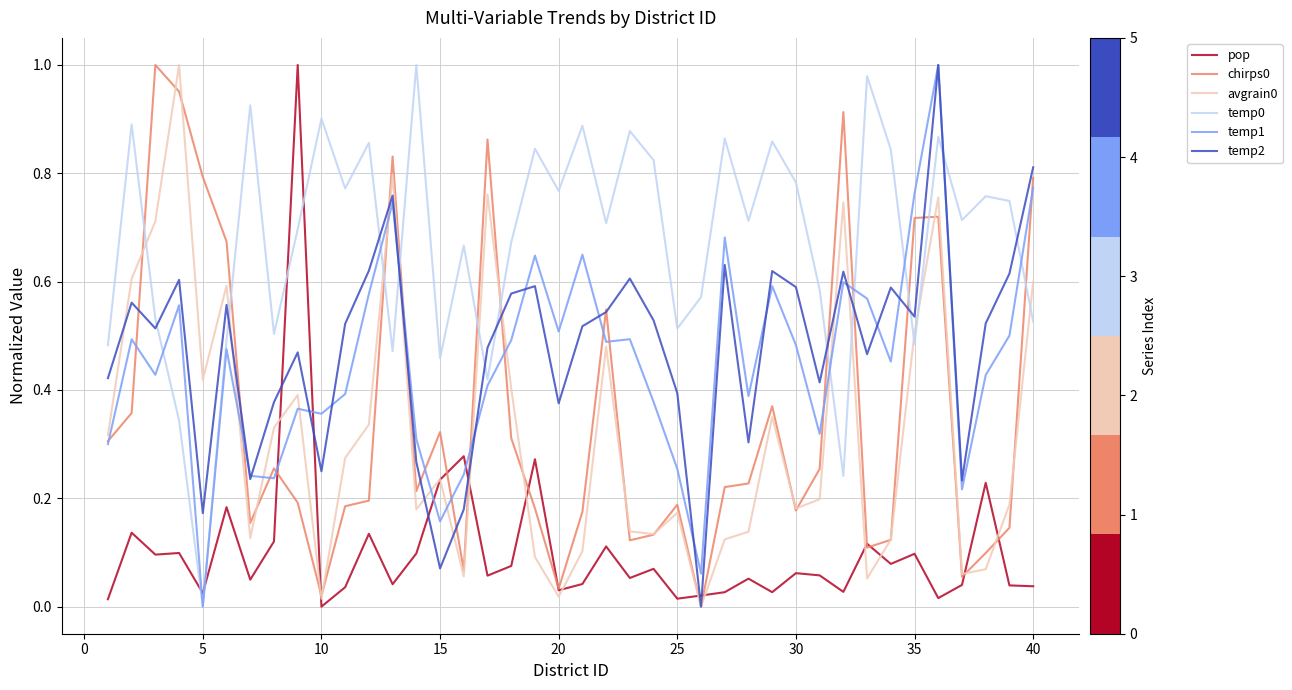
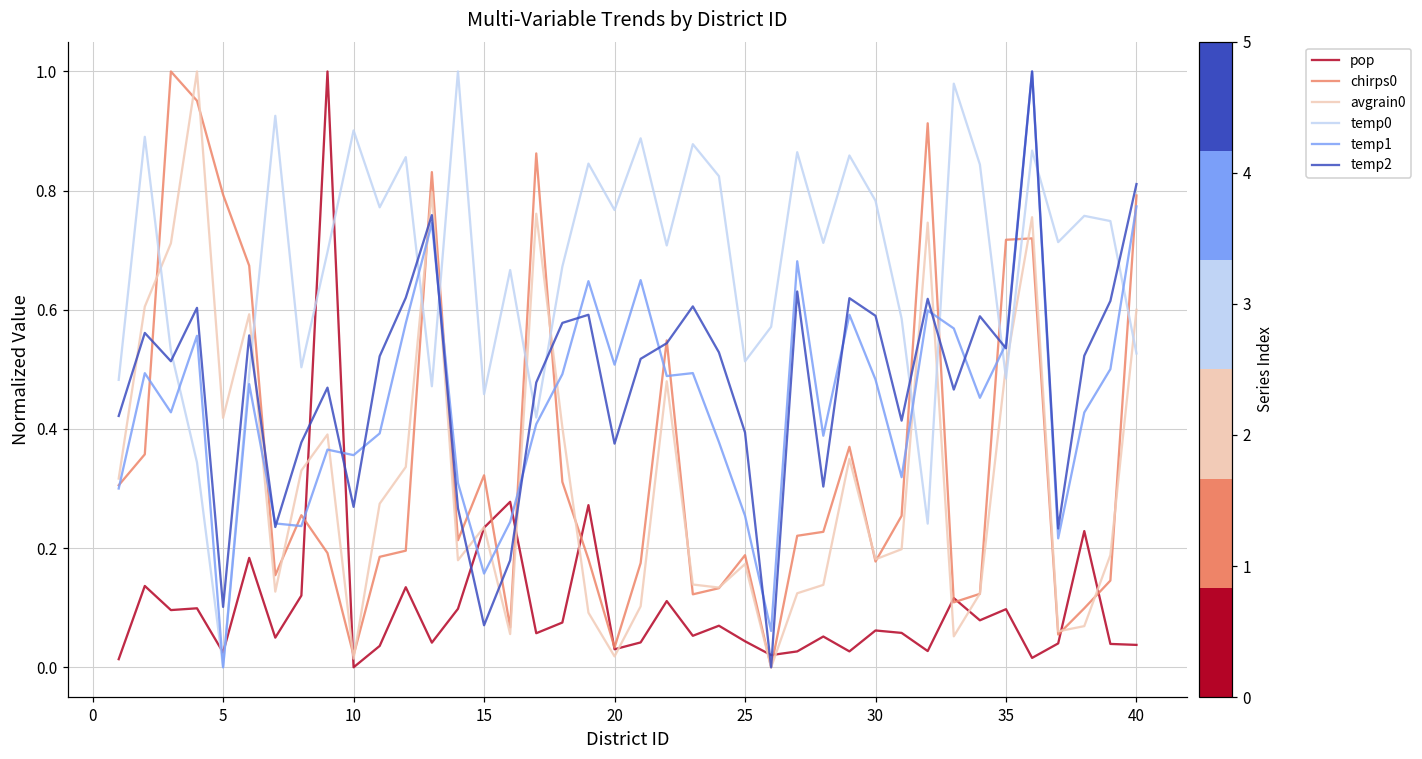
  {
    "pop": {
      "5": 0.02,
      "10": 0.00,
-     "25": 0.01,
+     "25": 0.04,
      "30": 0.06,
      "35": 0.10,
      "40": 0.04
    },
    "chirps0": {
      "5": 0.79,
      "10": 0.02,
      "15": 0.32,
      "25": 0.19,
      "35": 0.72,
      "40": 0.79
    },
    "avgrain0": {
      "5": 0.42,
      "10": 0.01,
      "20": 0.02,
      "25": 0.17,
      "35": 0.51,
      "40": 0.60
    },
    "temp0": {
      "10": 0.90,
      "15": 0.46,
      "20": 0.77,
      "25": 0.51,
      "30": 0.78,
      "35": 0.48,
      "40": 0.53
    },
    "temp1": {
      "10": 0.36,
      "15": 0.16,
      "20": 0.51,
      "25": 0.25,
      "30": 0.48,
-     "35": 0.76,
+     "35": 0.54,
      "40": 0.77
    },
    "temp2": {
-     "5": 0.17,
-     "10": 0.25,
+     "5": 0.10,
+     "10": 0.27,
      "15": 0.07,
      "20": 0.38,
      "25": 0.39,
      "30": 0.59,
      "35": 0.54,
      "40": 0.81
    }
  }
